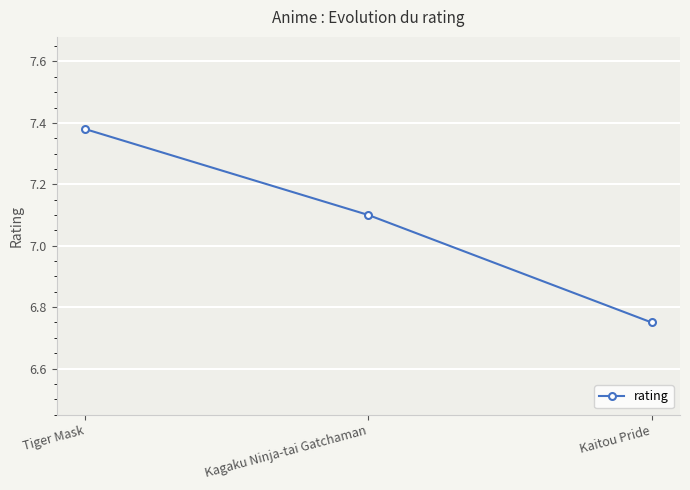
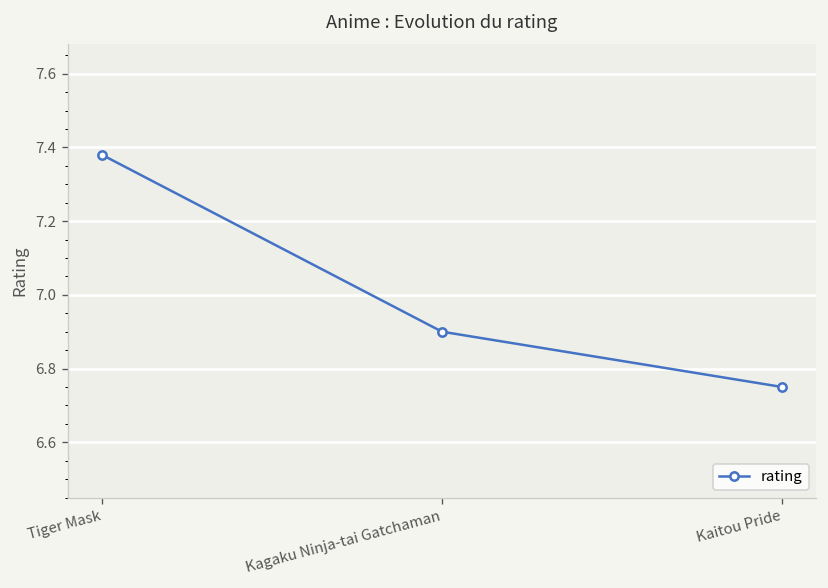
  {
    "Tiger Mask": 7.38,
-   "Kagaku Ninja-tai Gatchaman": 7.1,
+   "Kagaku Ninja-tai Gatchaman": 6.9,
    "Kaitou Pride": 6.75
  }
